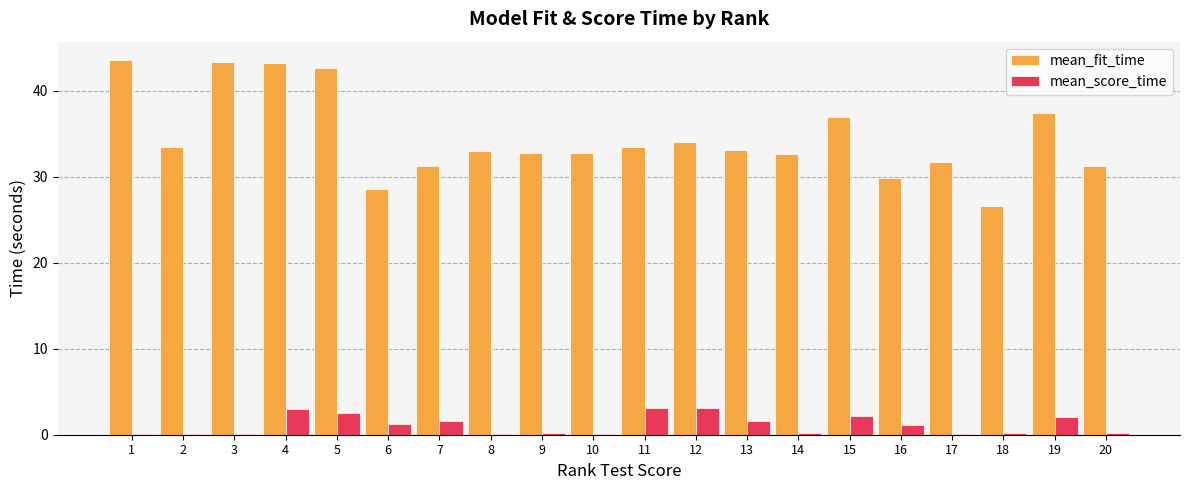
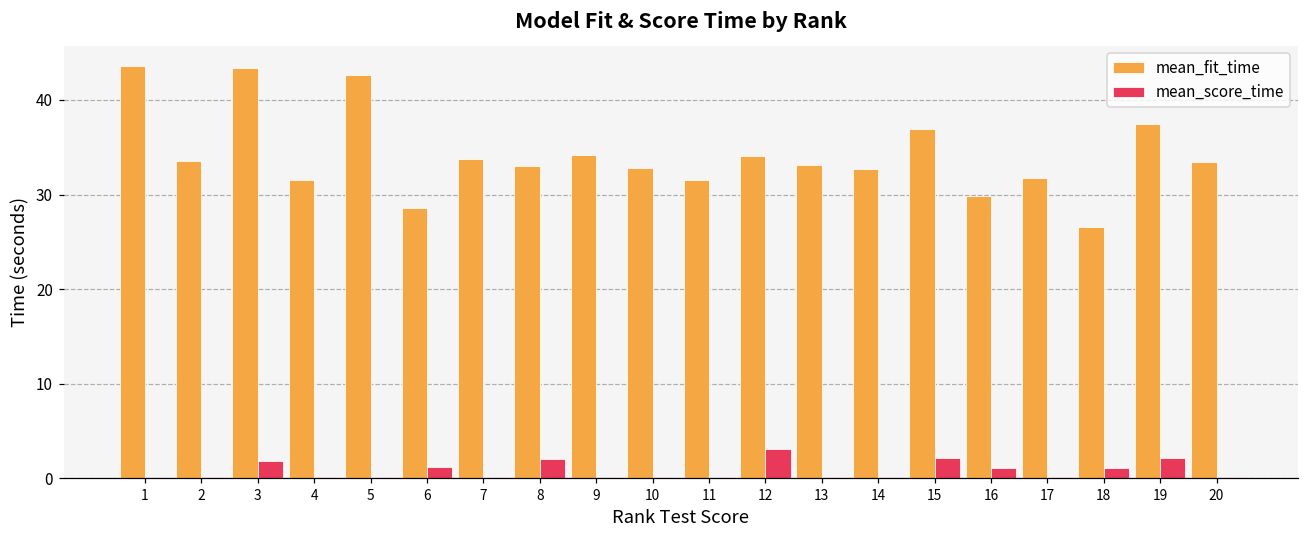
  {
    "mean_fit_time": {
      "1": 44,
      "2": 34,
      "3": 43,
-     "4": 43,
+     "4": 32,
      "5": 43,
      "6": 29,
-     "7": 31,
+     "7": 34,
      "8": 33,
-     "9": 33,
+     "9": 34,
      "10": 33,
-     "11": 33,
+     "11": 32,
      "12": 34,
      "13": 33,
      "14": 33,
      "15": 37,
      "16": 30,
      "17": 32,
      "18": 27,
      "19": 37,
-     "20": 31
+     "20": 33
    },
    "mean_score_time": {
-     "3": 0,
-     "4": 3,
-     "5": 3,
+     "3": 2,
+     "4": 0,
+     "5": 0,
      "6": 1,
-     "7": 2,
-     "8": 0,
-     "11": 3,
+     "7": 0,
+     "8": 2,
+     "11": 0,
      "12": 3,
-     "13": 2,
+     "13": 0,
      "15": 2,
      "16": 1,
-     "18": 0,
+     "18": 1,
      "19": 2
    }
  }
